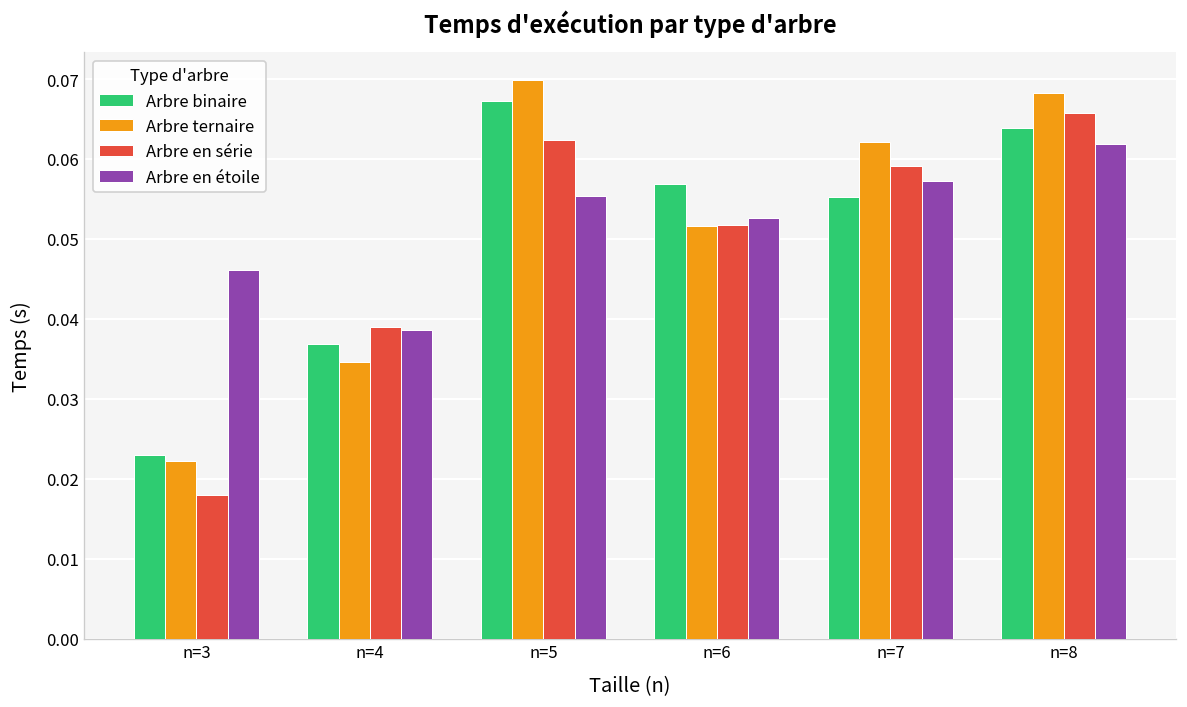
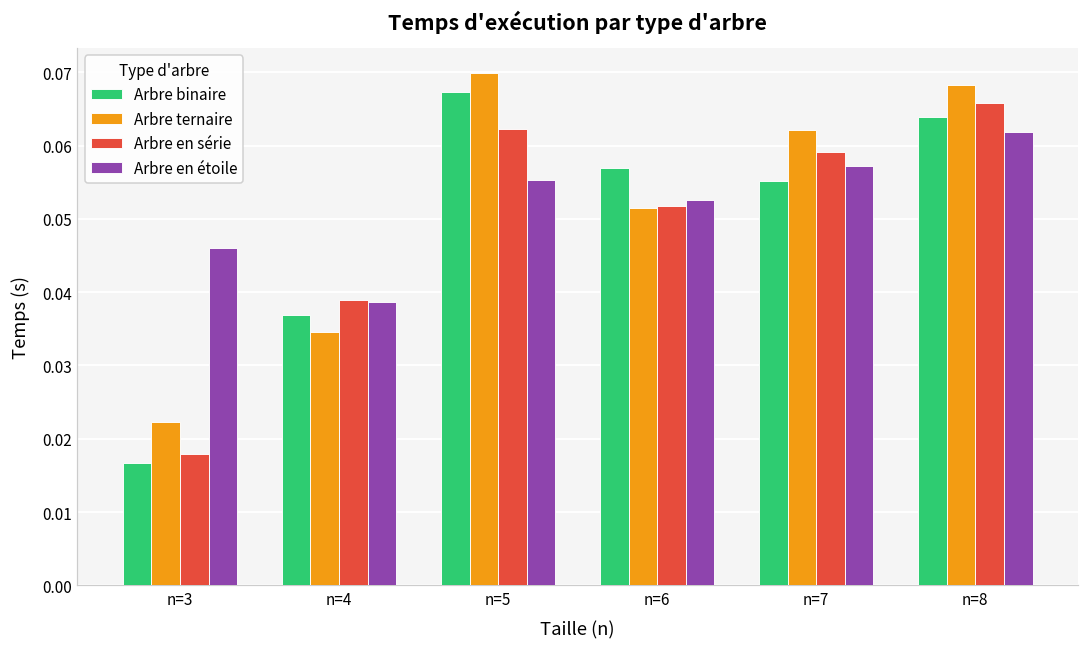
  {
    "Arbre binaire": {
-     "n=3": 0.023,
+     "n=3": 0.017,
      "n=4": 0.037,
      "n=5": 0.067,
      "n=6": 0.057,
      "n=7": 0.055,
      "n=8": 0.064
    },
    "Arbre ternaire": {
      "n=3": 0.022,
      "n=4": 0.035,
      "n=5": 0.070,
      "n=6": 0.052,
      "n=7": 0.062,
      "n=8": 0.068
    },
    "Arbre en série": {
      "n=3": 0.018,
      "n=4": 0.039,
      "n=5": 0.062,
      "n=6": 0.052,
      "n=7": 0.059,
      "n=8": 0.066
    },
    "Arbre en étoile": {
      "n=3": 0.046,
      "n=4": 0.039,
      "n=5": 0.055,
      "n=6": 0.053,
      "n=7": 0.057,
      "n=8": 0.062
    }
  }
